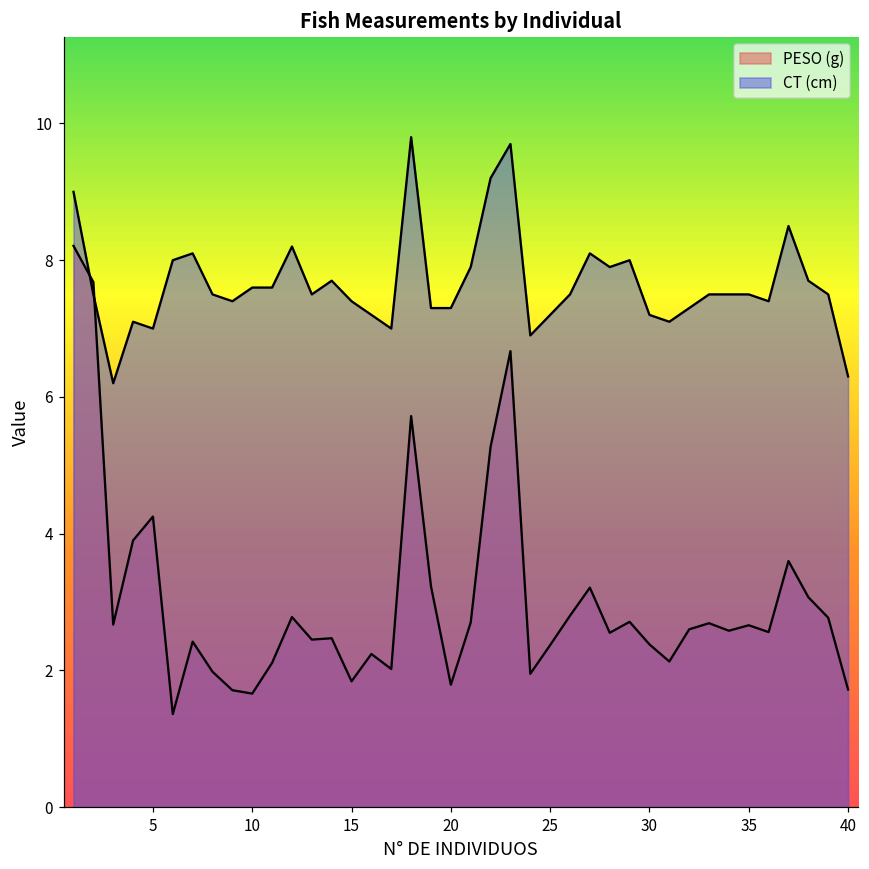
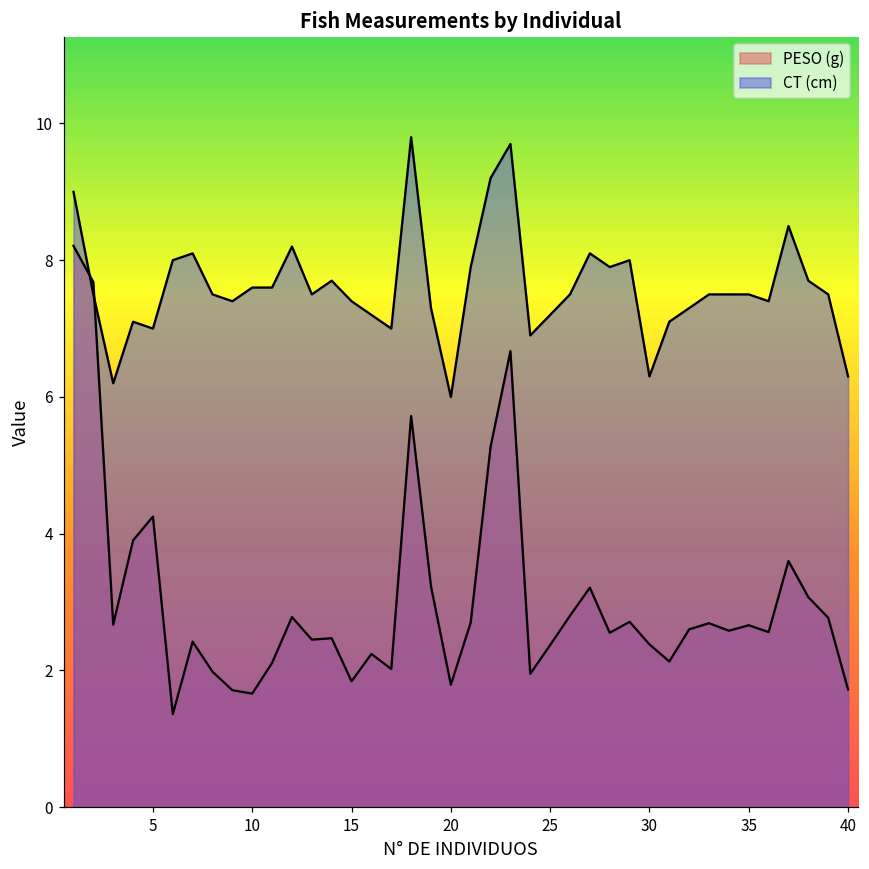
  {
    "PESO (g)": {
      "5": 4.3,
      "10": 1.7,
      "15": 1.8,
      "20": 1.8,
      "25": 2.4,
      "30": 2.4,
      "35": 2.7,
      "40": 1.7
    },
    "CT (cm)": {
      "5": 7.0,
      "10": 7.6,
      "15": 7.4,
-     "20": 7.3,
+     "20": 6.0,
      "25": 7.2,
-     "30": 7.2,
+     "30": 6.3,
      "35": 7.5,
      "40": 6.3
    }
  }
